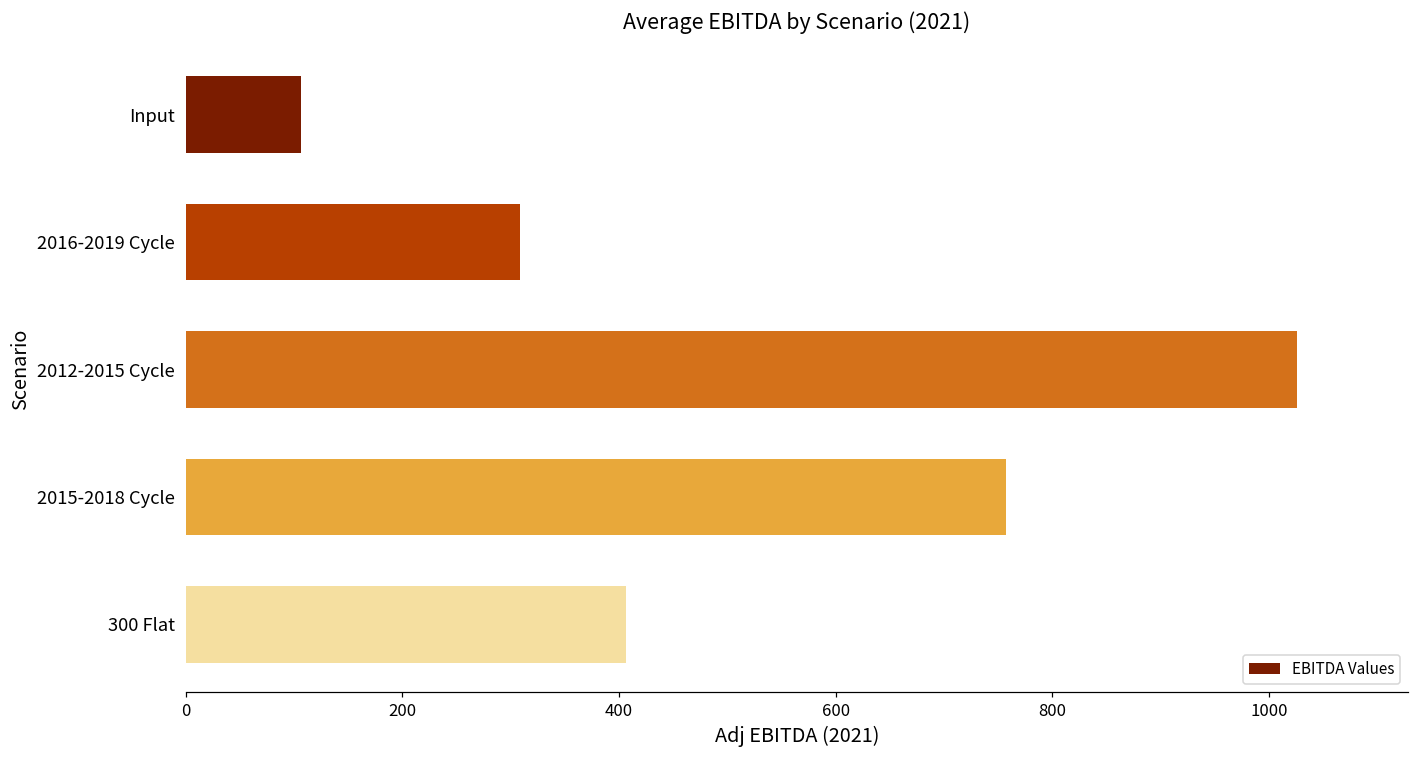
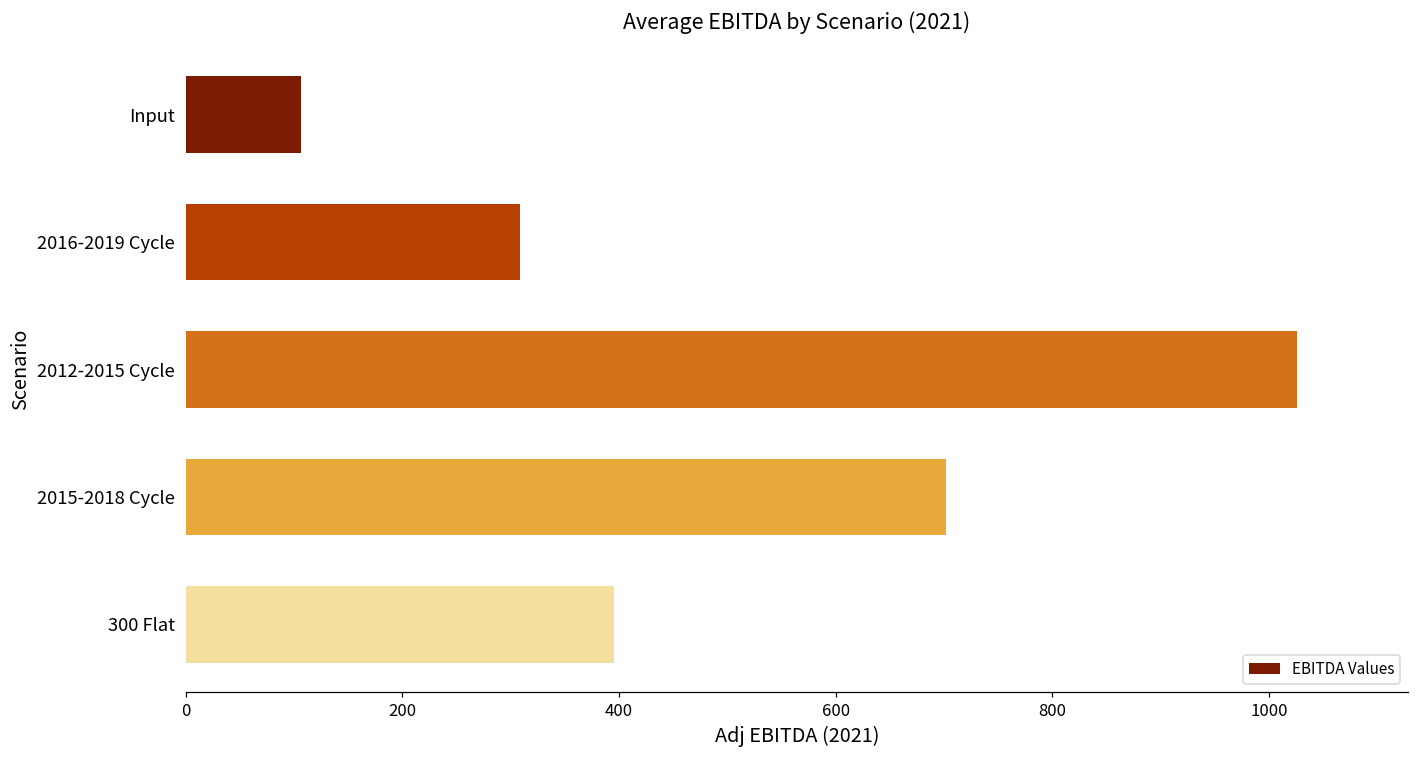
  {
    "Input": 110,
    "2016-2019 Cycle": 310,
    "2012-2015 Cycle": 1030,
-   "2015-2018 Cycle": 760,
-   "300 Flat": 410
+   "2015-2018 Cycle": 700,
+   "300 Flat": 400
  }
